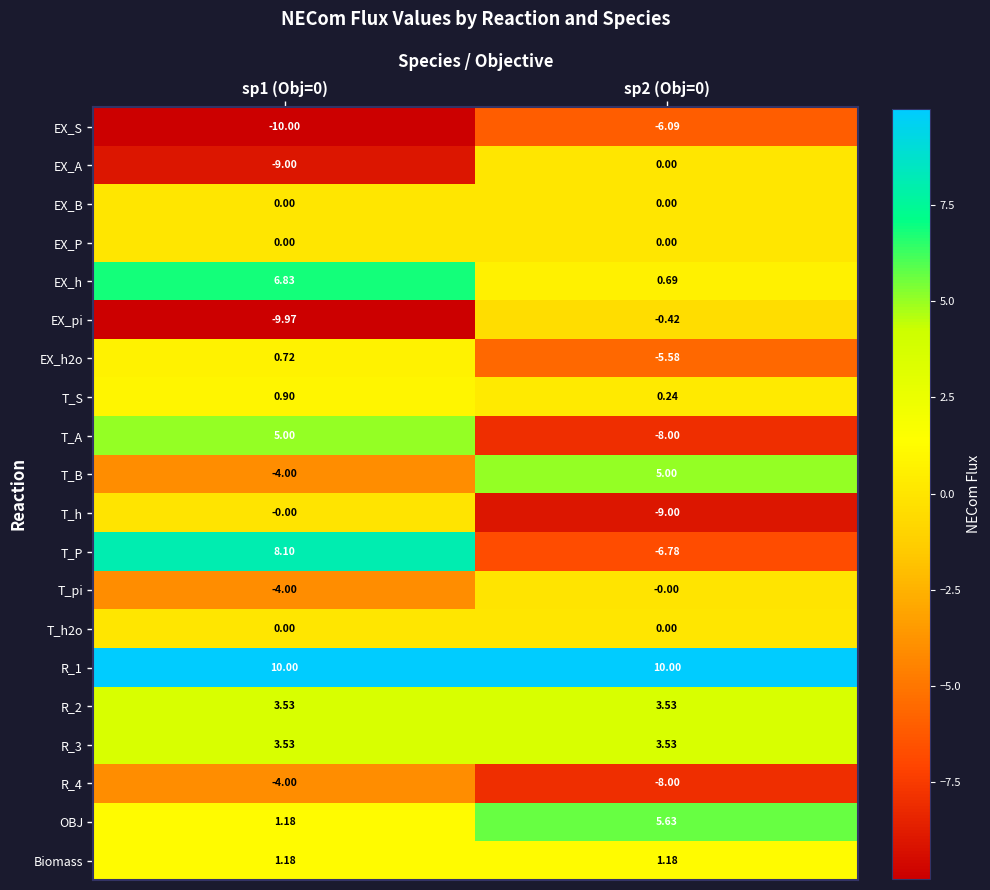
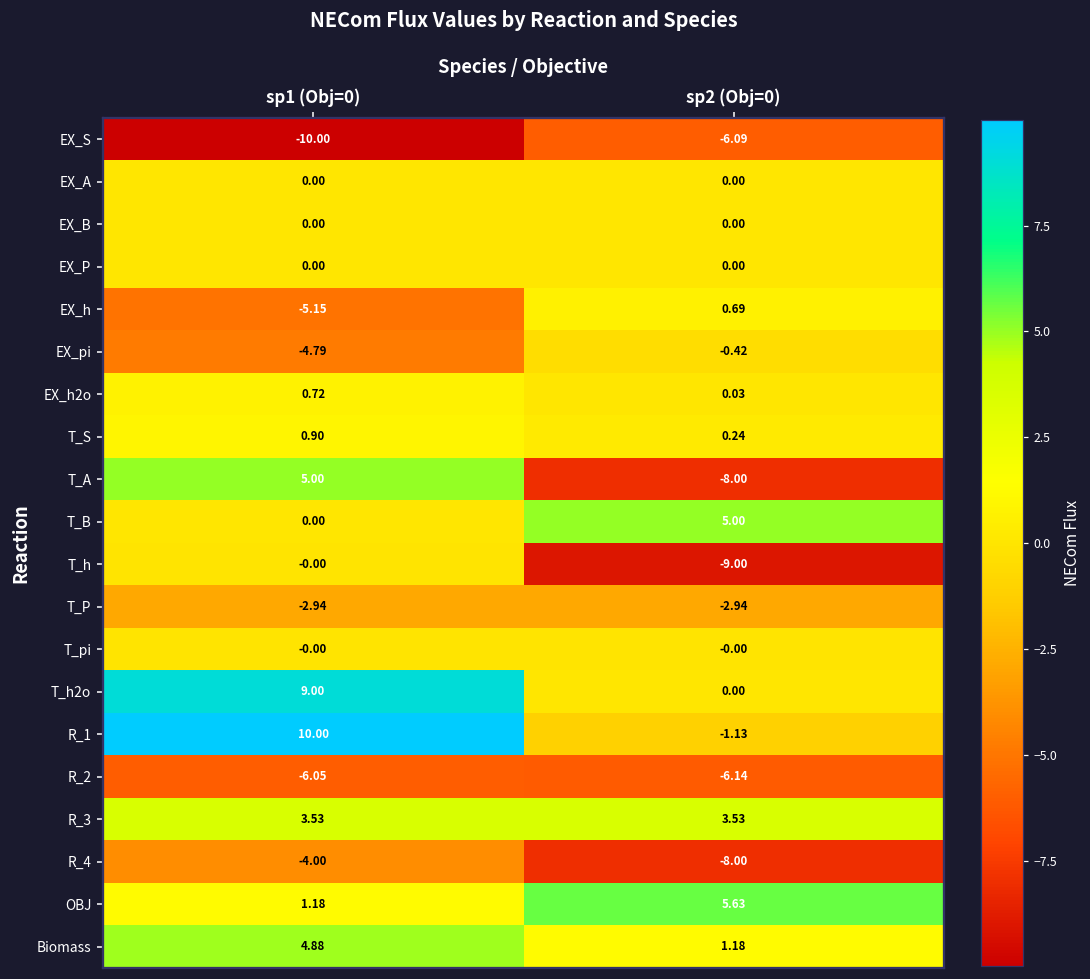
  {
    "EX_S": {
      "sp1 (Obj=0)": -10.00,
      "sp2 (Obj=0)": -6.09
    },
    "EX_A": {
-     "sp1 (Obj=0)": -9.00,
+     "sp1 (Obj=0)": 0.00,
      "sp2 (Obj=0)": 0.00
    },
    "EX_B": {
      "sp1 (Obj=0)": 0.00,
      "sp2 (Obj=0)": 0.00
    },
    "EX_P": {
      "sp1 (Obj=0)": 0.00,
      "sp2 (Obj=0)": 0.00
    },
    "EX_h": {
-     "sp1 (Obj=0)": 6.83,
+     "sp1 (Obj=0)": -5.15,
      "sp2 (Obj=0)": 0.69
    },
    "EX_pi": {
-     "sp1 (Obj=0)": -9.97,
+     "sp1 (Obj=0)": -4.79,
      "sp2 (Obj=0)": -0.42
    },
    "EX_h2o": {
      "sp1 (Obj=0)": 0.72,
-     "sp2 (Obj=0)": -5.58
+     "sp2 (Obj=0)": 0.03
    },
    "T_S": {
      "sp1 (Obj=0)": 0.90,
      "sp2 (Obj=0)": 0.24
    },
    "T_A": {
      "sp1 (Obj=0)": 5.00,
      "sp2 (Obj=0)": -8.00
    },
    "T_B": {
-     "sp1 (Obj=0)": -4.00,
+     "sp1 (Obj=0)": 0.00,
      "sp2 (Obj=0)": 5.00
    },
    "T_h": {
      "sp1 (Obj=0)": -0.00,
      "sp2 (Obj=0)": -9.00
    },
    "T_P": {
-     "sp1 (Obj=0)": 8.10,
-     "sp2 (Obj=0)": -6.78
+     "sp1 (Obj=0)": -2.94,
+     "sp2 (Obj=0)": -2.94
    },
    "T_pi": {
-     "sp1 (Obj=0)": -4.00,
+     "sp1 (Obj=0)": -0.00,
      "sp2 (Obj=0)": -0.00
    },
    "T_h2o": {
-     "sp1 (Obj=0)": 0.00,
+     "sp1 (Obj=0)": 9.00,
      "sp2 (Obj=0)": 0.00
    },
    "R_1": {
      "sp1 (Obj=0)": 10.00,
-     "sp2 (Obj=0)": 10.00
+     "sp2 (Obj=0)": -1.13
    },
    "R_2": {
-     "sp1 (Obj=0)": 3.53,
-     "sp2 (Obj=0)": 3.53
+     "sp1 (Obj=0)": -6.05,
+     "sp2 (Obj=0)": -6.14
    },
    "R_3": {
      "sp1 (Obj=0)": 3.53,
      "sp2 (Obj=0)": 3.53
    },
    "R_4": {
      "sp1 (Obj=0)": -4.00,
      "sp2 (Obj=0)": -8.00
    },
    "OBJ": {
      "sp1 (Obj=0)": 1.18,
      "sp2 (Obj=0)": 5.63
    },
    "Biomass": {
-     "sp1 (Obj=0)": 1.18,
+     "sp1 (Obj=0)": 4.88,
      "sp2 (Obj=0)": 1.18
    }
  }
